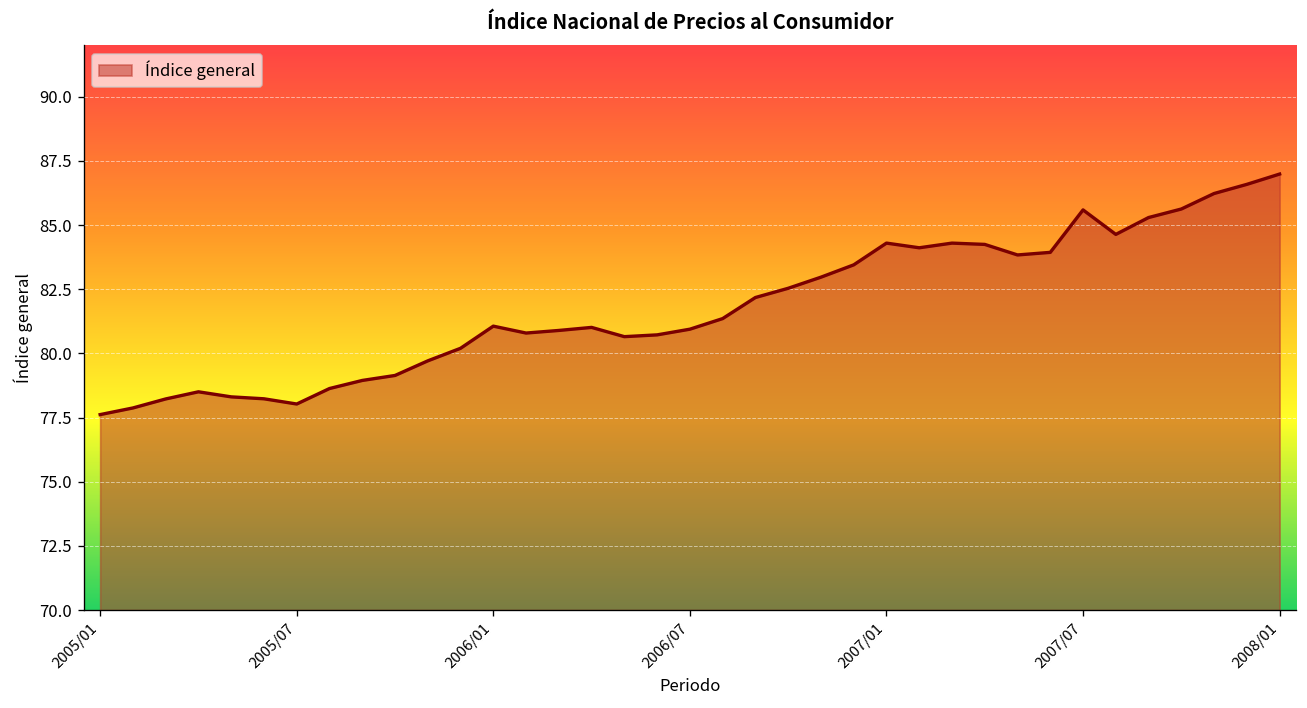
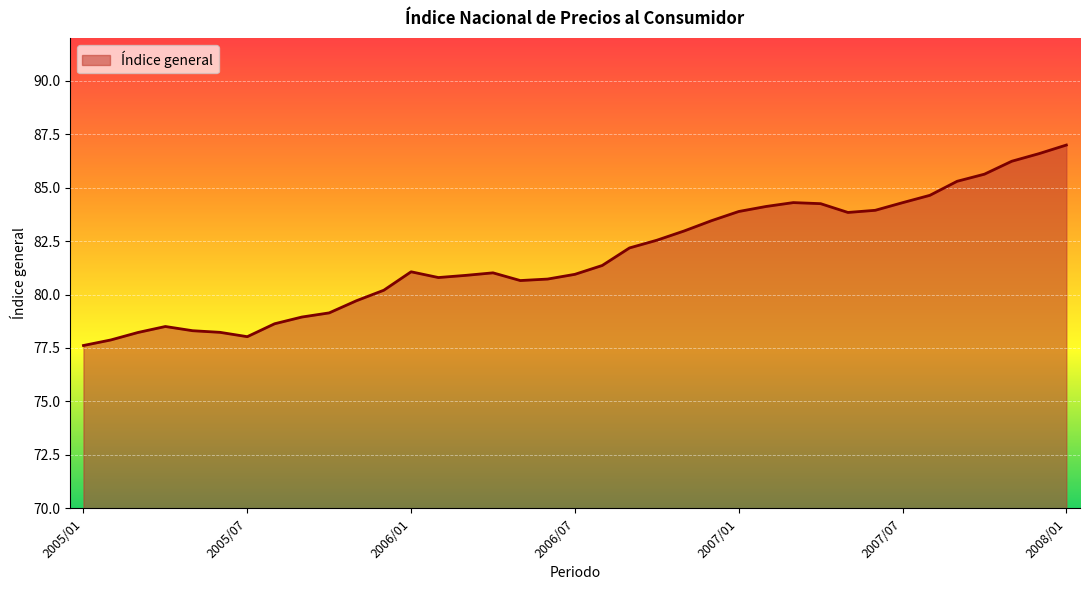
  {
    "2005/01": 77.6,
    "2005/07": 78.0,
    "2006/01": 81.1,
    "2006/07": 80.9,
-   "2007/01": 84.3,
-   "2007/07": 85.6,
+   "2007/01": 83.9,
+   "2007/07": 84.3,
    "2008/01": 87.0
  }
